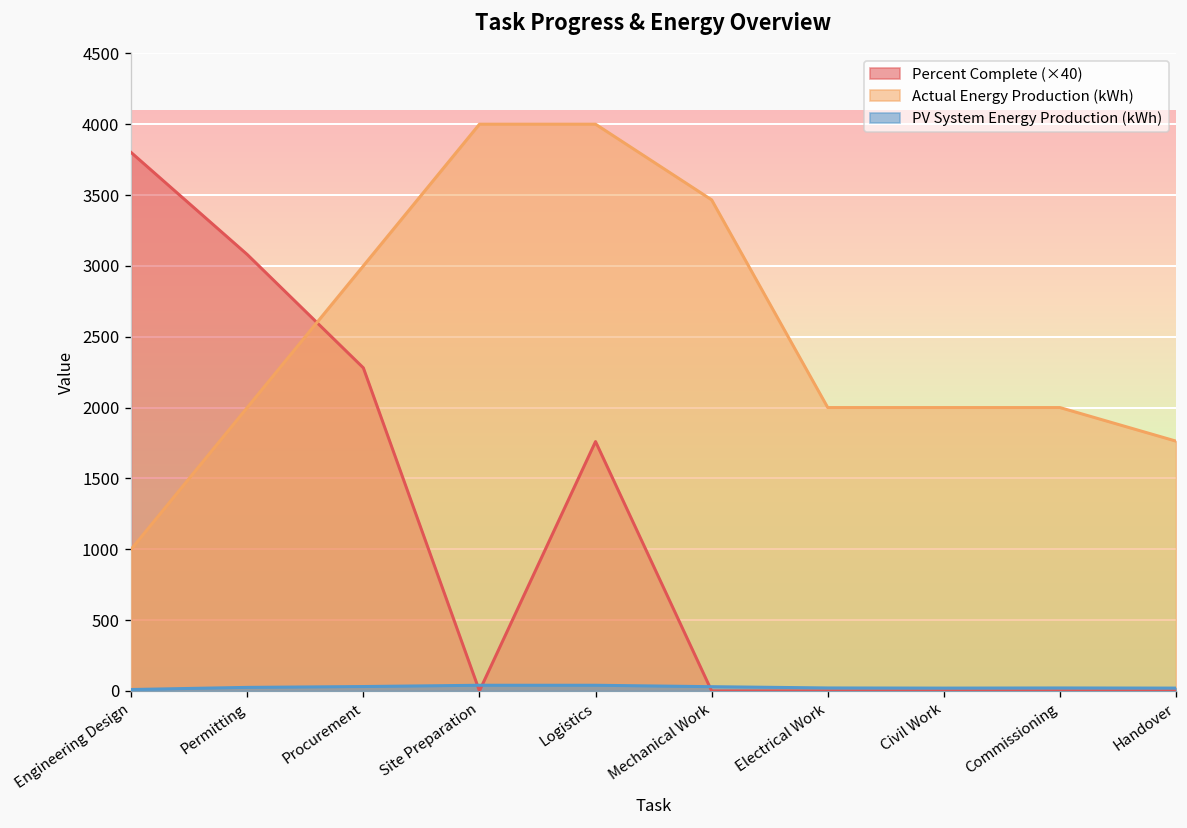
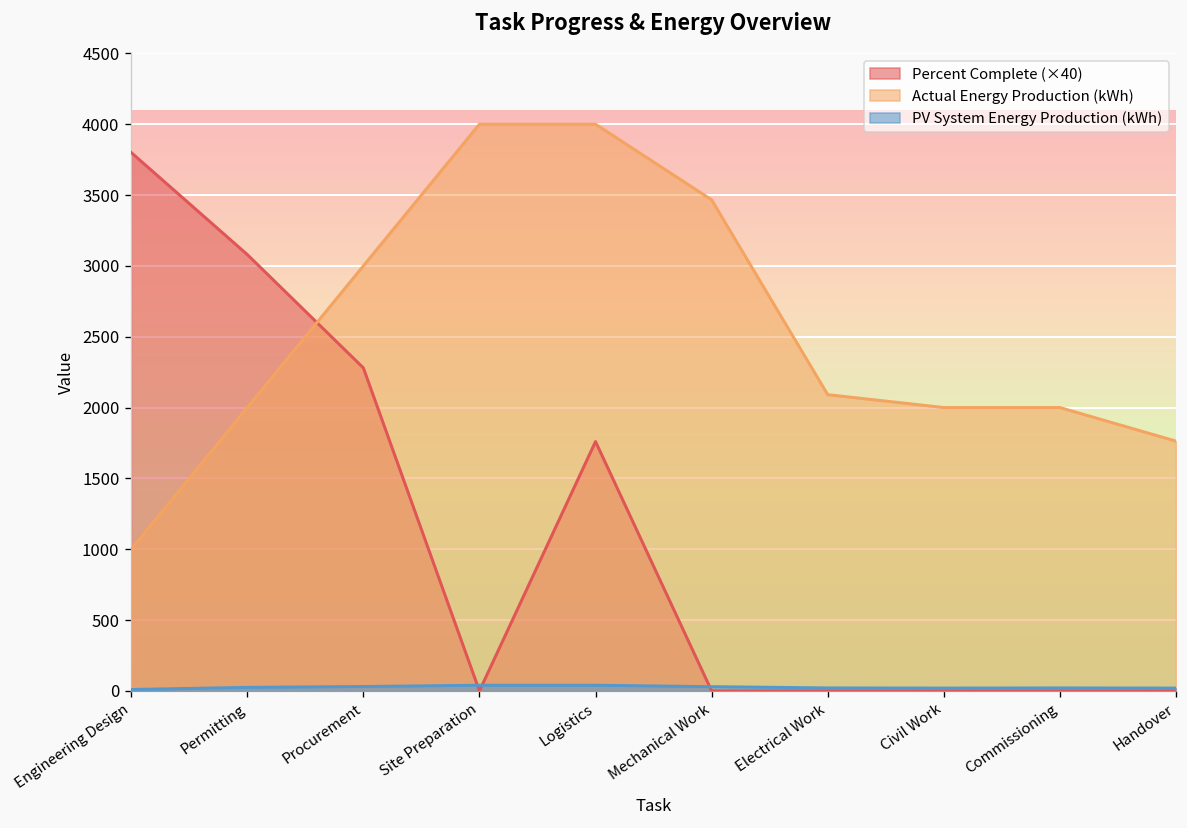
  {
    "Percent Complete (×40)": {
      "Engineering Design": 3800,
      "Permitting": 3080,
      "Procurement": 2280,
      "Site Preparation": 0,
      "Logistics": 1760,
      "Mechanical Work": 0
    },
    "Actual Energy Production (kWh)": {
      "Engineering Design": 1000,
      "Permitting": 2000,
      "Procurement": 3000,
      "Site Preparation": 4000,
      "Logistics": 4000,
      "Mechanical Work": 3470,
-     "Electrical Work": 2000,
+     "Electrical Work": 2090,
      "Civil Work": 2000,
      "Commissioning": 2000,
      "Handover": 1760
    },
    "PV System Energy Production (kWh)": {
      "Engineering Design": 10,
      "Permitting": 30,
      "Procurement": 30,
      "Site Preparation": 40,
      "Logistics": 40,
      "Mechanical Work": 30
    }
  }
